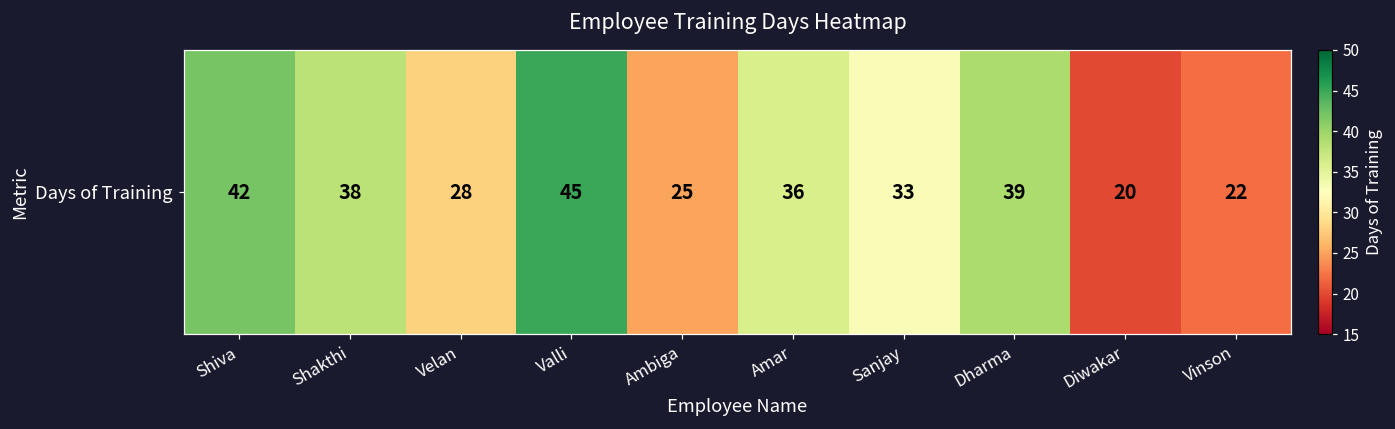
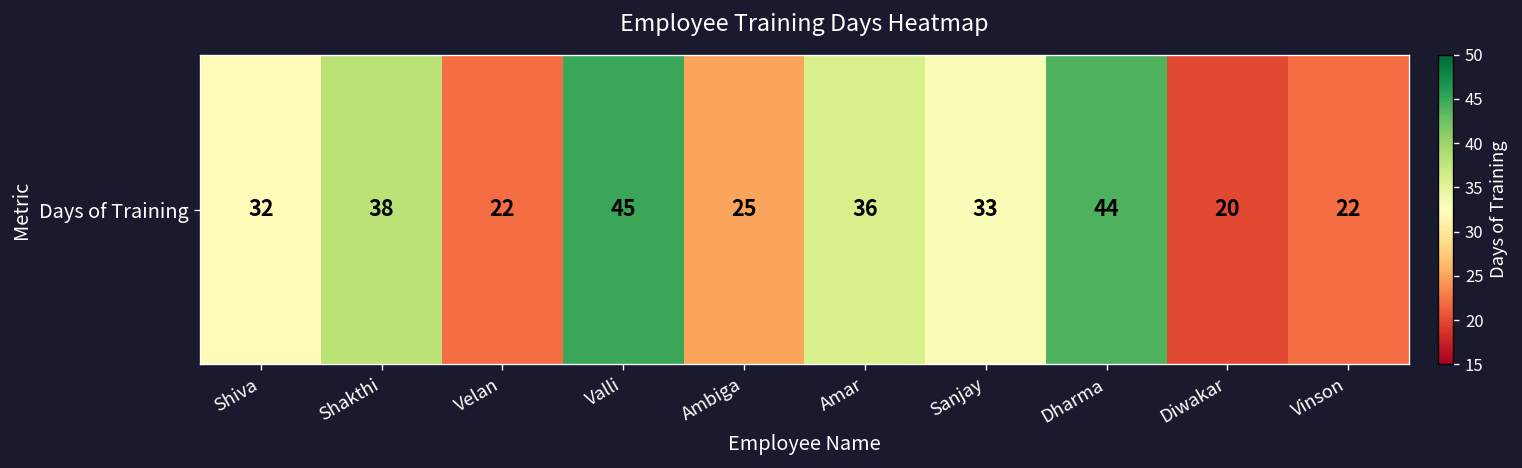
  {
    "Days of Training": {
-     "Shiva": 42,
+     "Shiva": 32,
      "Shakthi": 38,
-     "Velan": 28,
+     "Velan": 22,
      "Valli": 45,
      "Ambiga": 25,
      "Amar": 36,
      "Sanjay": 33,
-     "Dharma": 39,
+     "Dharma": 44,
      "Diwakar": 20,
      "Vinson": 22
    }
  }
